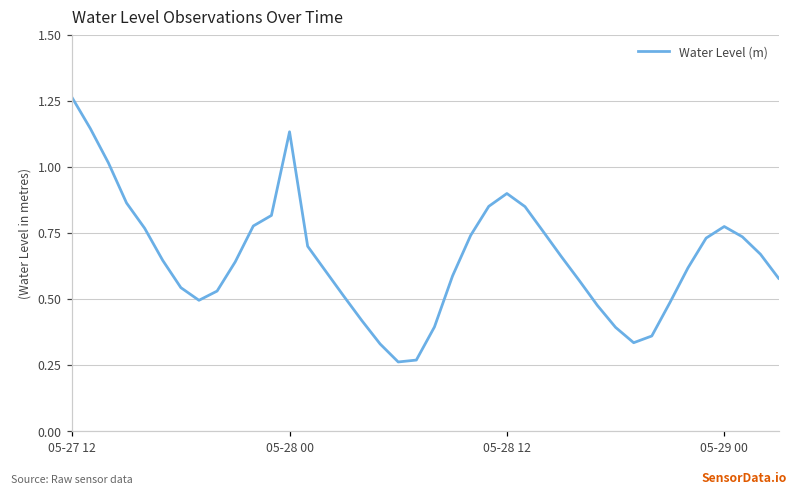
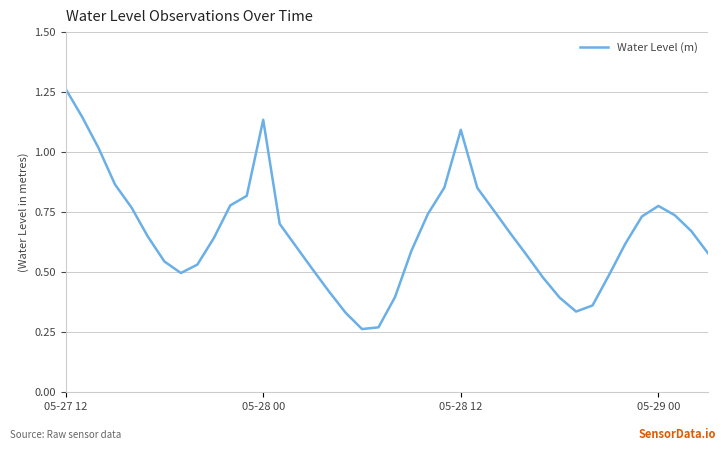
  {
    "05-27 12": 1.26,
    "05-28 00": 1.13,
-   "05-28 12": 0.90,
+   "05-28 12": 1.09,
    "05-29 00": 0.77
  }
